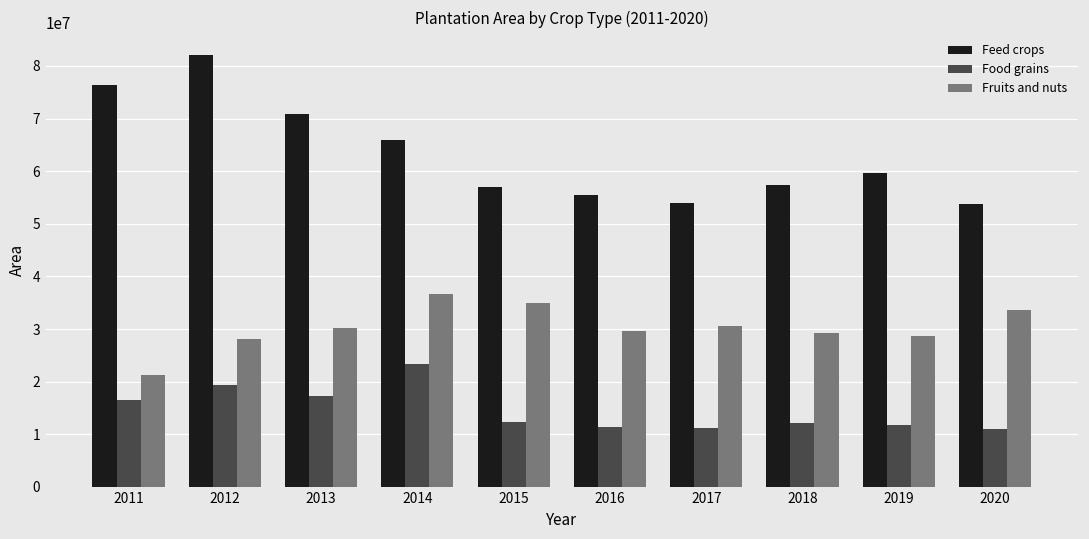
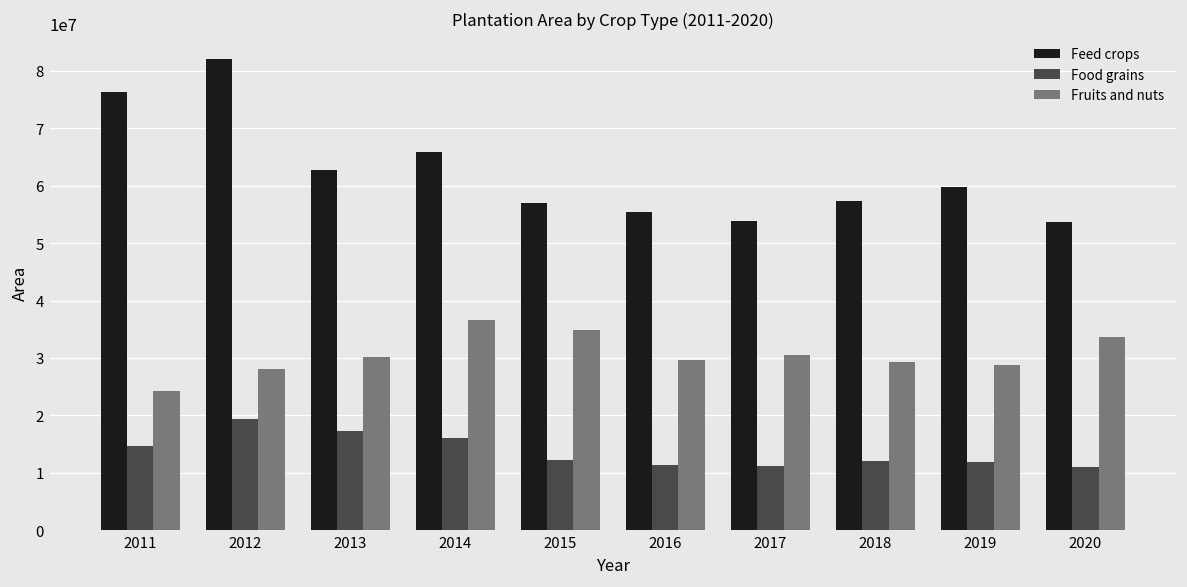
  {
    "Feed crops": {
      "2011": 76000000,
      "2012": 82000000,
-     "2013": 71000000,
+     "2013": 63000000,
      "2014": 66000000,
      "2015": 57000000,
      "2016": 55000000,
      "2017": 54000000,
      "2018": 57000000,
      "2019": 60000000,
      "2020": 54000000
    },
    "Food grains": {
-     "2011": 17000000,
+     "2011": 15000000,
      "2012": 19000000,
      "2013": 17000000,
-     "2014": 23000000,
+     "2014": 16000000,
      "2015": 12000000,
      "2016": 11000000,
      "2017": 11000000,
      "2018": 12000000,
      "2019": 12000000,
      "2020": 11000000
    },
    "Fruits and nuts": {
-     "2011": 21000000,
+     "2011": 24000000,
      "2012": 28000000,
      "2013": 30000000,
      "2014": 37000000,
      "2015": 35000000,
      "2016": 30000000,
      "2017": 31000000,
      "2018": 29000000,
      "2019": 29000000,
      "2020": 34000000
    }
  }
